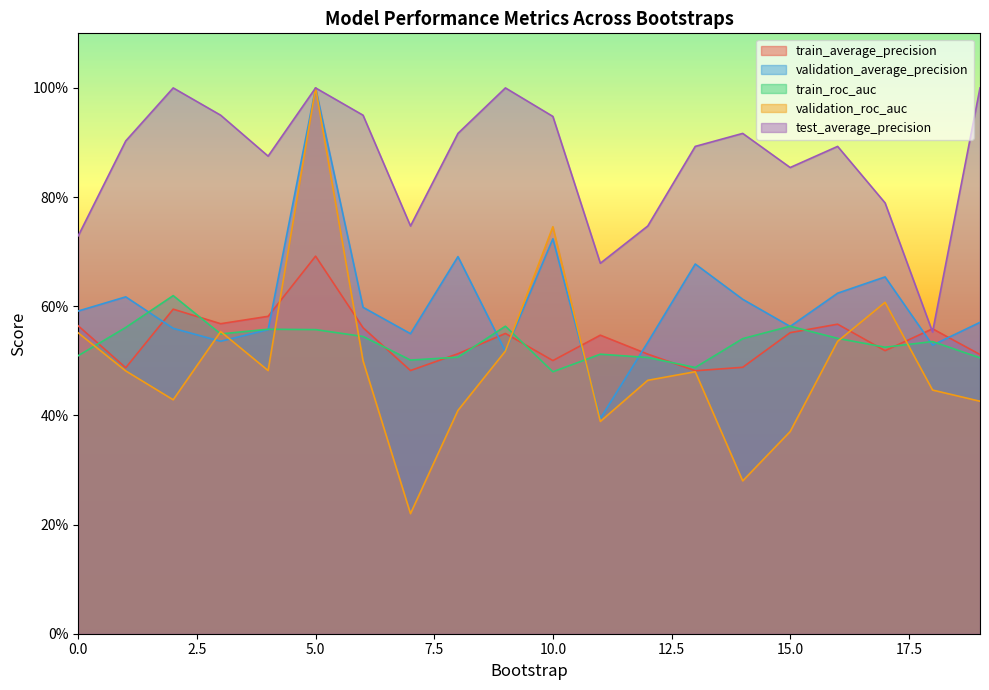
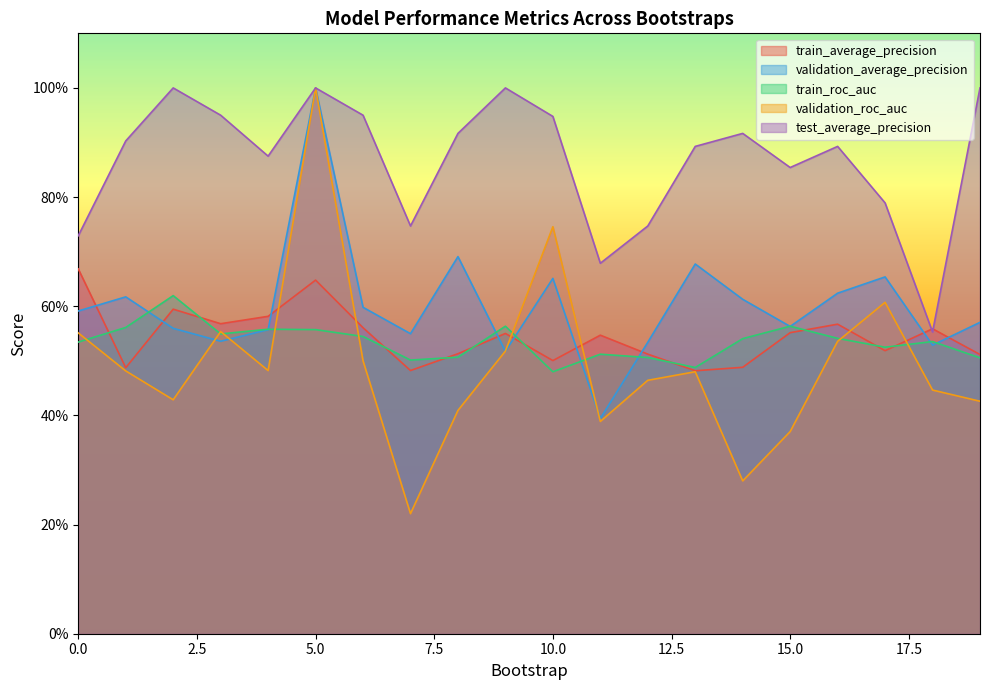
  {
    "train_average_precision": {
-     "0.0": "56%",
-     "5.0": "69%",
+     "0.0": "67%",
+     "5.0": "65%",
      "10.0": "50%",
      "15.0": "55%"
    },
    "validation_average_precision": {
      "0.0": "59%",
-     "10.0": "72%"
+     "10.0": "65%"
    },
    "train_roc_auc": {
-     "0.0": "51%",
+     "0.0": "53%",
      "5.0": "56%",
      "10.0": "48%"
    },
    "validation_roc_auc": {
      "0.0": "55%",
      "10.0": "75%",
      "15.0": "37%"
    },
    "test_average_precision": {
      "0.0": "73%",
      "10.0": "95%",
      "15.0": "85%"
    }
  }
